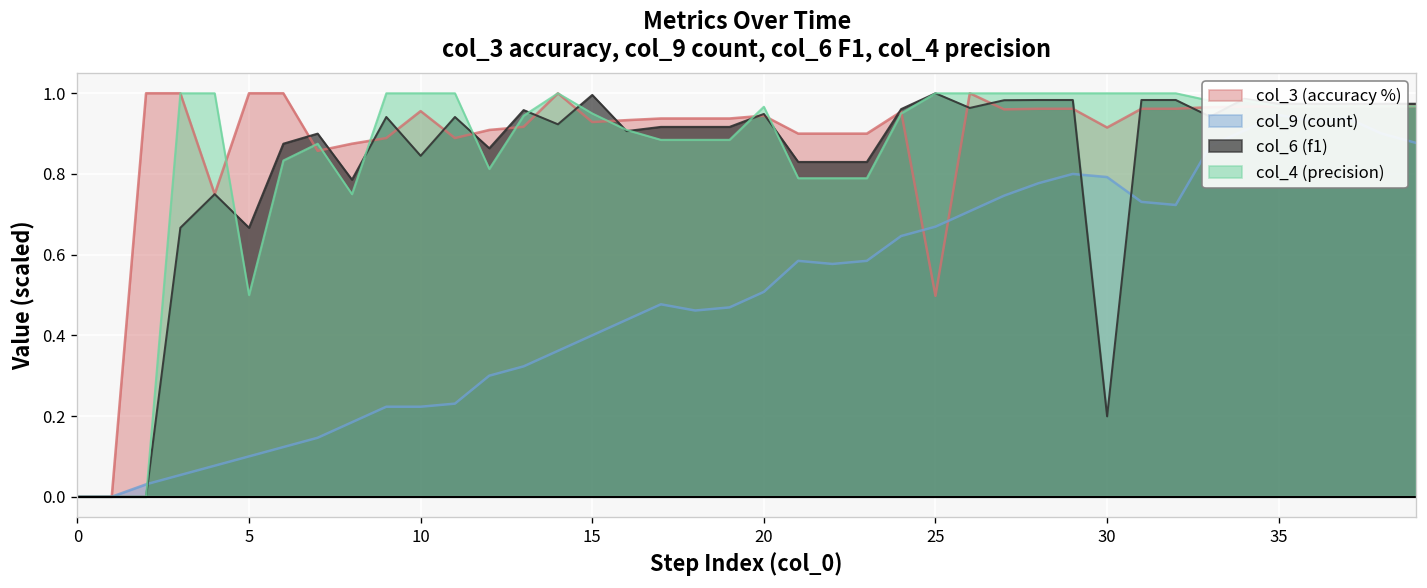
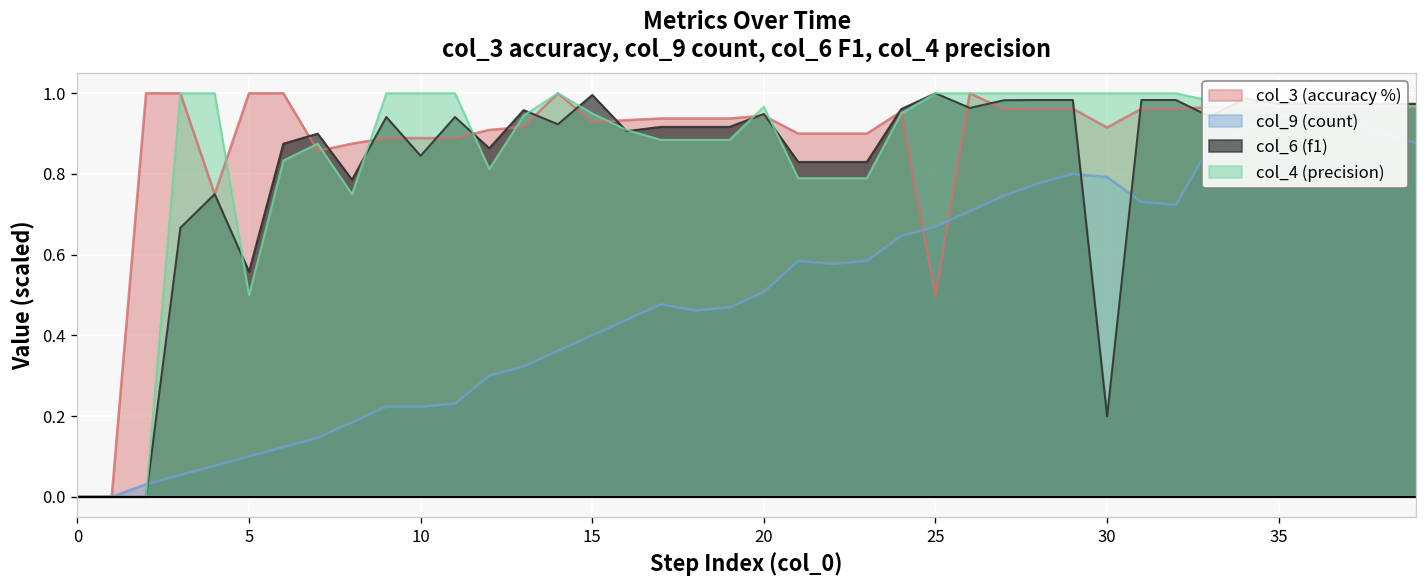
  {
    "col_3 (accuracy %)": {
      "5": 1.00,
-     "10": 0.96,
+     "10": 0.89,
      "15": 0.93,
      "25": 0.50,
      "30": 0.92
    },
    "col_6 (f1)": {
-     "5": 0.67,
+     "5": 0.56,
      "10": 0.84,
      "15": 1.00,
      "30": 0.20
    }
  }
